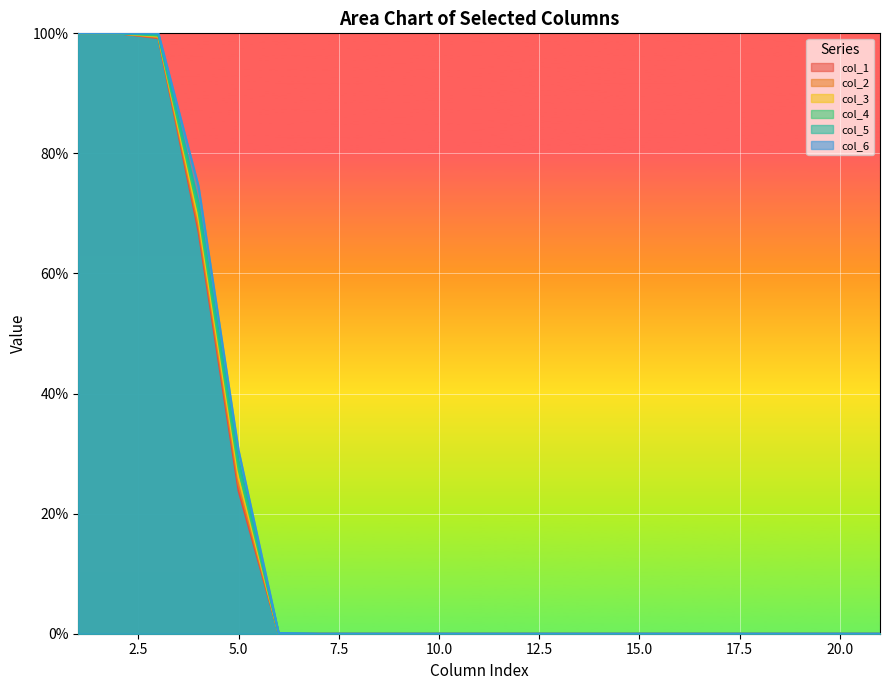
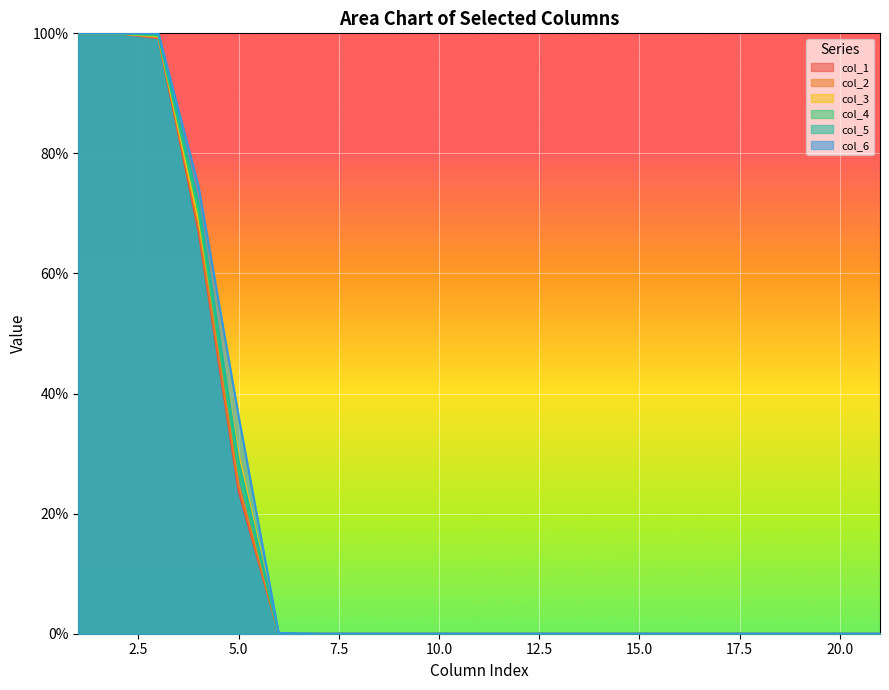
  {
    "col_3": {
-     "5.0": "26%"
+     "5.0": "30%"
    },
    "col_6": {
-     "5.0": "31%"
+     "5.0": "36%"
    }
  }
